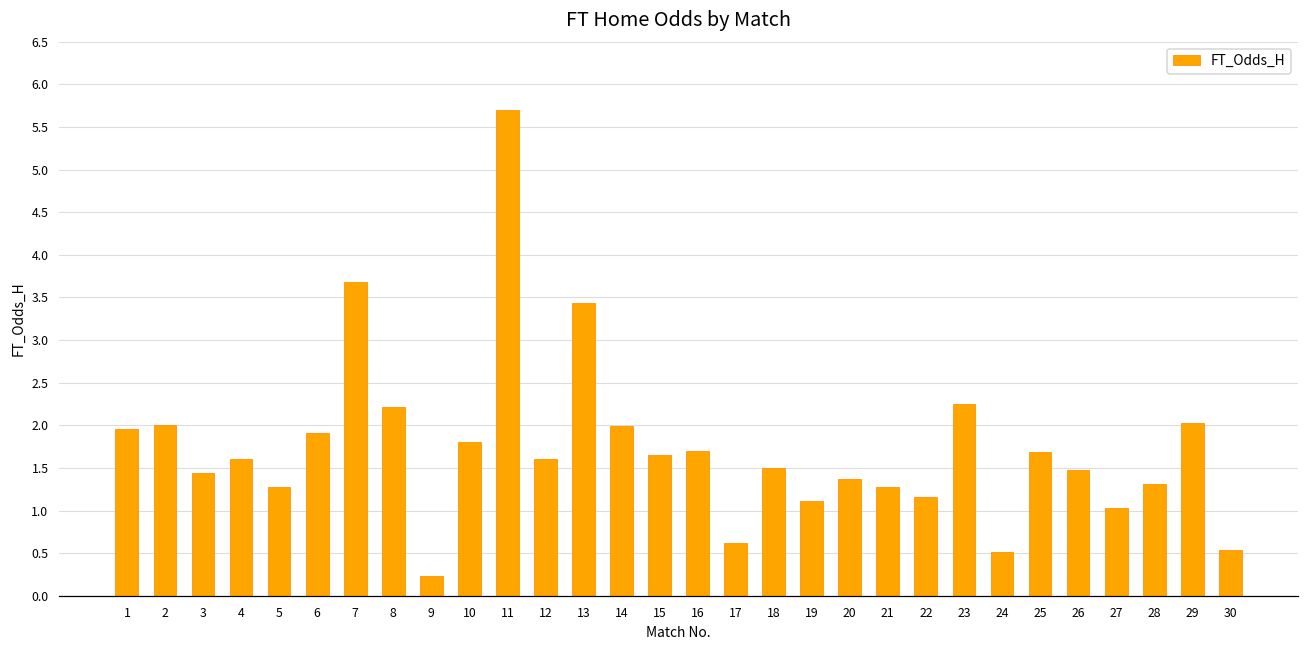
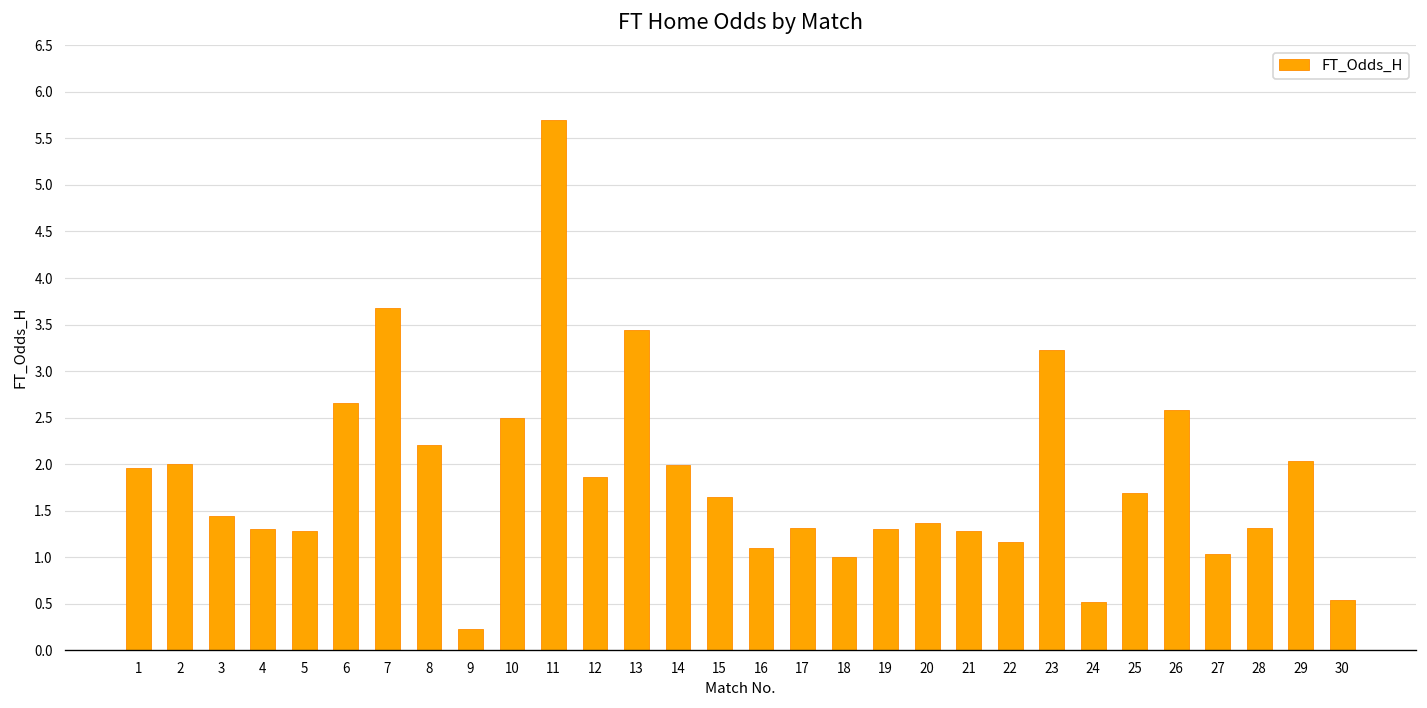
  {
    "1": 2.0,
    "2": 2.0,
    "3": 1.4,
-   "4": 1.6,
+   "4": 1.3,
    "5": 1.3,
-   "6": 1.9,
+   "6": 2.7,
    "7": 3.7,
    "8": 2.2,
    "9": 0.2,
-   "10": 1.8,
+   "10": 2.5,
    "11": 5.7,
-   "12": 1.6,
+   "12": 1.9,
    "13": 3.4,
    "14": 2.0,
    "15": 1.7,
-   "16": 1.7,
-   "17": 0.6,
-   "18": 1.5,
-   "19": 1.1,
+   "16": 1.1,
+   "17": 1.3,
+   "18": 1.0,
+   "19": 1.3,
    "20": 1.4,
    "21": 1.3,
    "22": 1.2,
-   "23": 2.3,
+   "23": 3.2,
    "24": 0.5,
    "25": 1.7,
-   "26": 1.5,
+   "26": 2.6,
    "27": 1.0,
    "28": 1.3,
    "29": 2.0,
    "30": 0.5
  }
